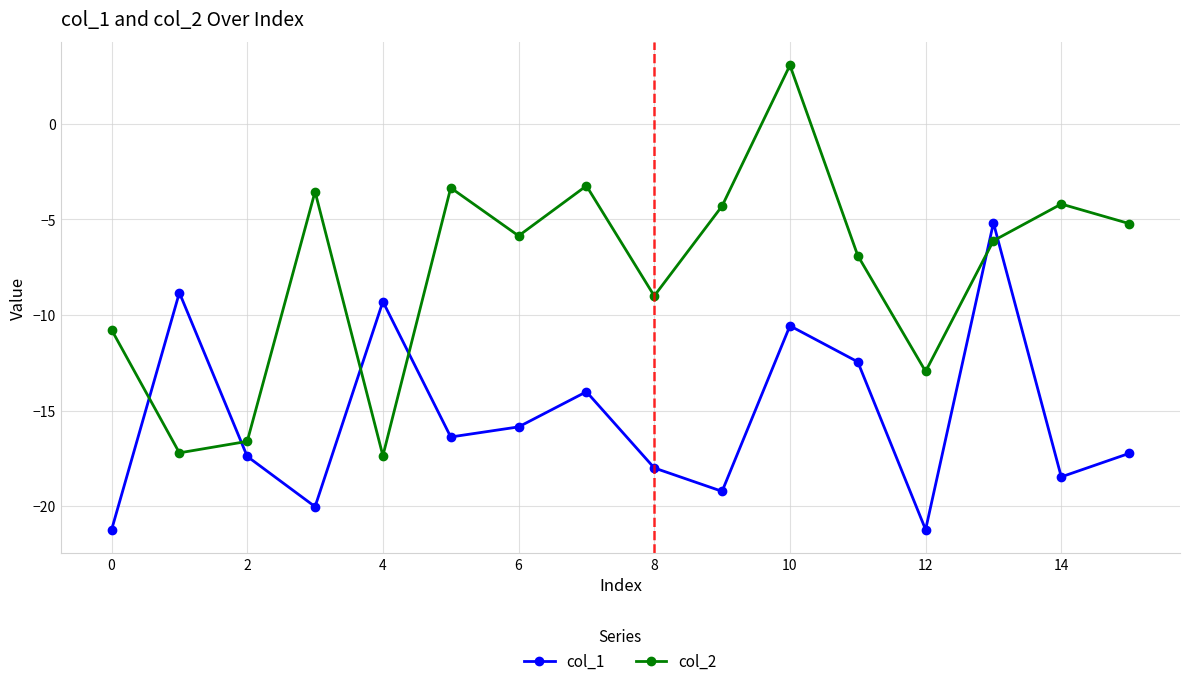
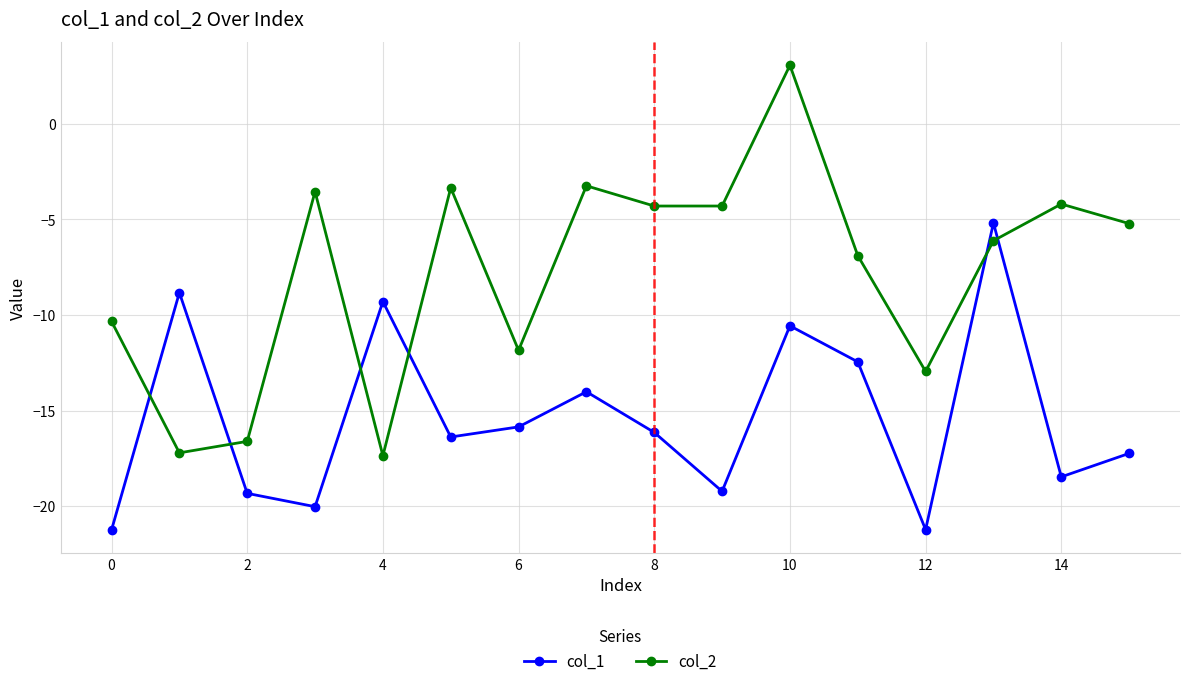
  {
    "col_1": {
      "0": -21.2,
-     "2": -17.4,
+     "2": -19.3,
      "4": -9.3,
      "6": -15.9,
-     "8": -18.0,
+     "8": -16.1,
      "10": -10.6,
      "12": -21.2,
      "14": -18.5
    },
    "col_2": {
-     "0": -10.8,
+     "0": -10.3,
      "2": -16.6,
      "4": -17.4,
-     "6": -5.9,
-     "8": -9.0,
+     "6": -11.8,
+     "8": -4.3,
      "10": 3.1,
      "12": -13.0,
      "14": -4.2
    }
  }
